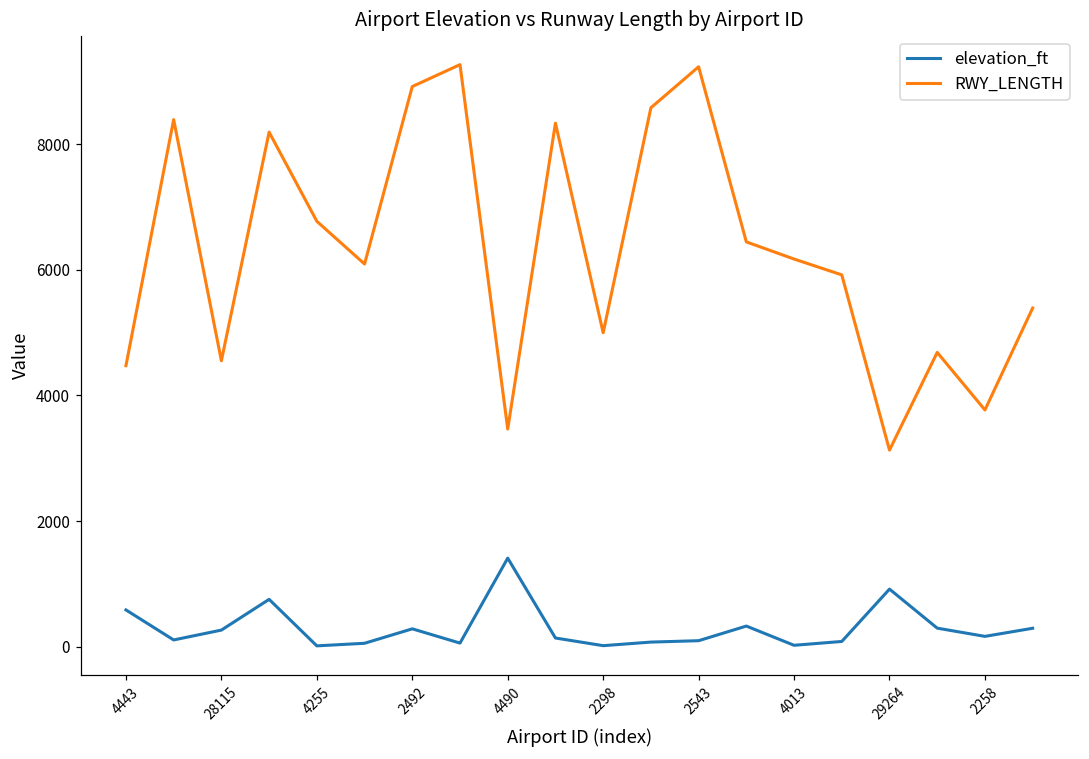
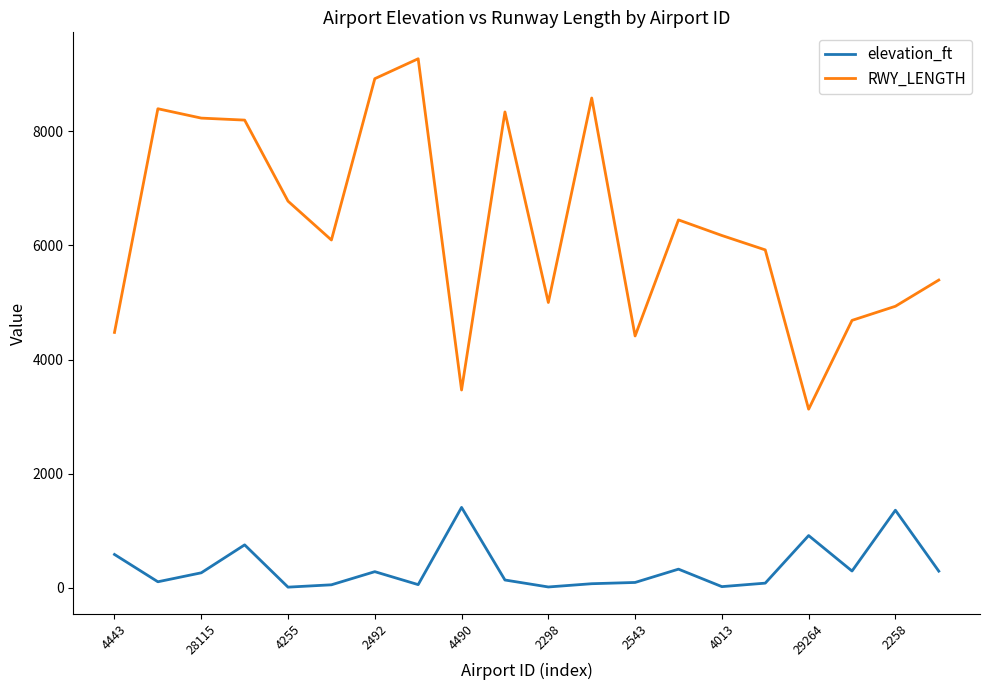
  {
    "elevation_ft": {
      "4443": 600,
      "28115": 300,
      "4255": 0,
      "2492": 300,
      "4490": 1400,
      "2298": 0,
      "2543": 100,
      "4013": 0,
      "29264": 900,
-     "2258": 200
+     "2258": 1400
    },
    "RWY_LENGTH": {
      "4443": 4500,
-     "28115": 4600,
+     "28115": 8200,
      "4255": 6800,
      "2492": 8900,
      "4490": 3500,
      "2298": 5000,
-     "2543": 9200,
+     "2543": 4400,
      "4013": 6200,
      "29264": 3100,
-     "2258": 3800
+     "2258": 4900
    }
  }
